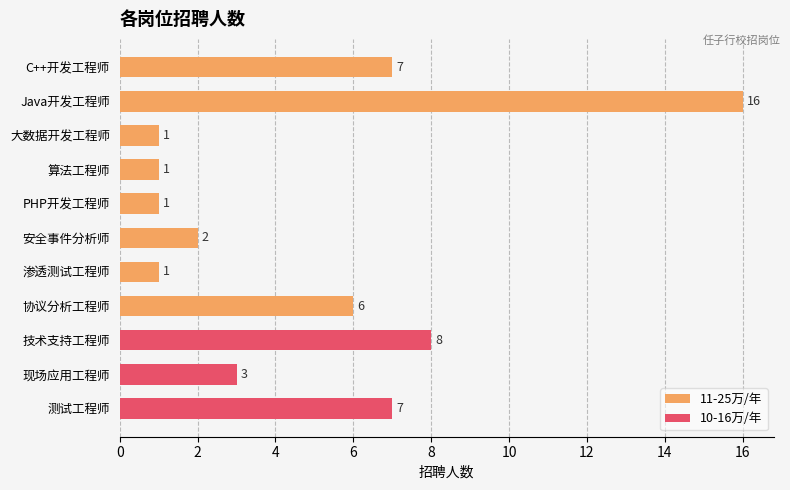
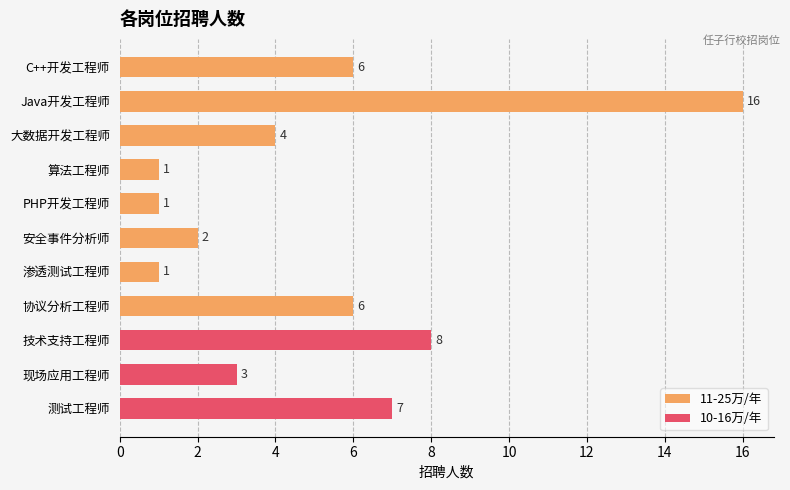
  {
    "11-25万/年": {
-     "C++开发工程师": 7,
+     "C++开发工程师": 6,
      "Java开发工程师": 16,
-     "大数据开发工程师": 1,
+     "大数据开发工程师": 4,
      "算法工程师": 1,
      "PHP开发工程师": 1,
      "安全事件分析师": 2,
      "渗透测试工程师": 1,
      "协议分析工程师": 6
    },
    "10-16万/年": {
      "技术支持工程师": 8,
      "现场应用工程师": 3,
      "测试工程师": 7
    }
  }
